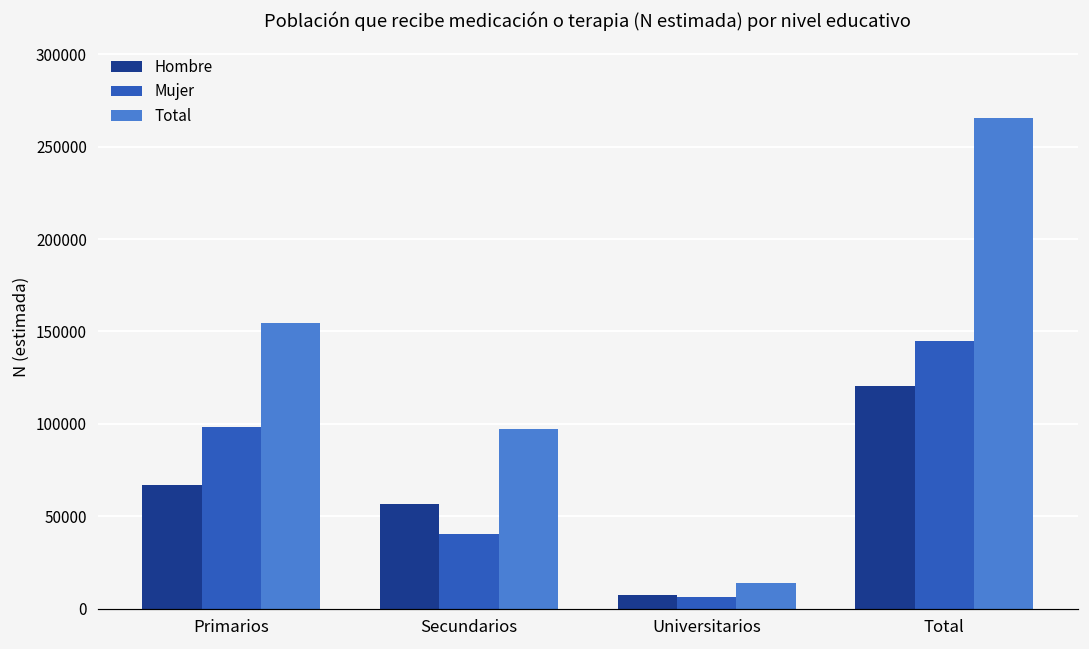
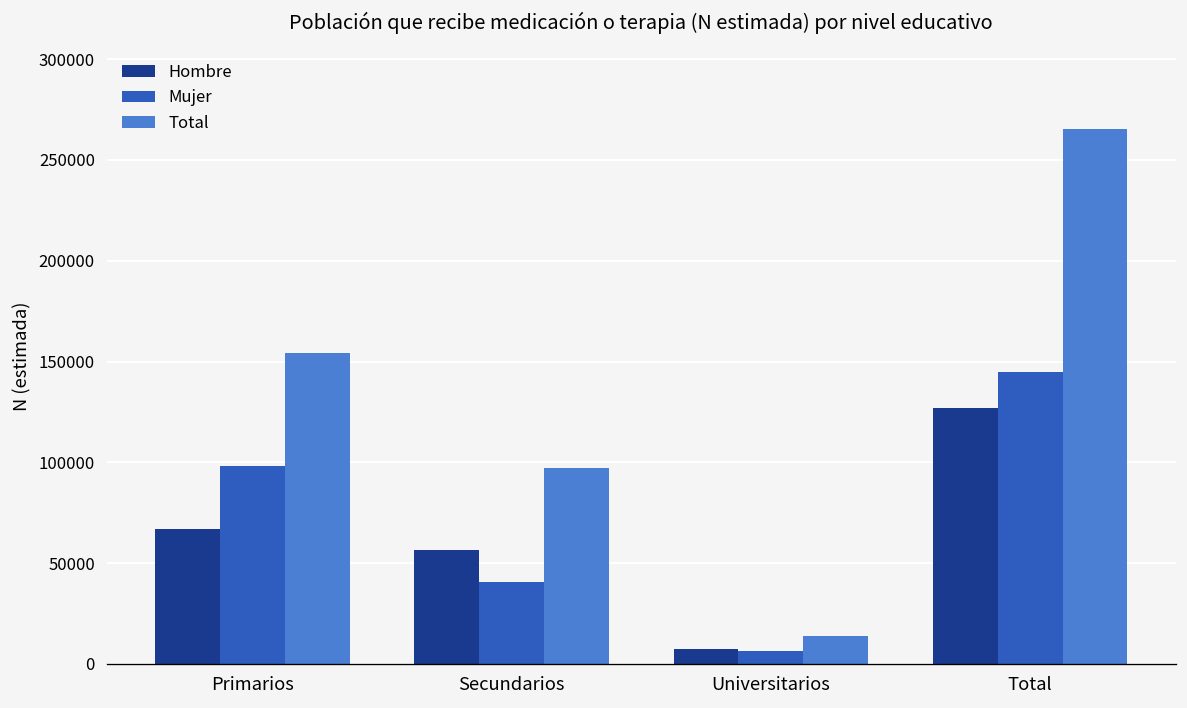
  {
    "Hombre": {
      "Primarios": 67000,
      "Secundarios": 57000,
      "Universitarios": 7000,
-     "Total": 120000
+     "Total": 127000
    }
  }
